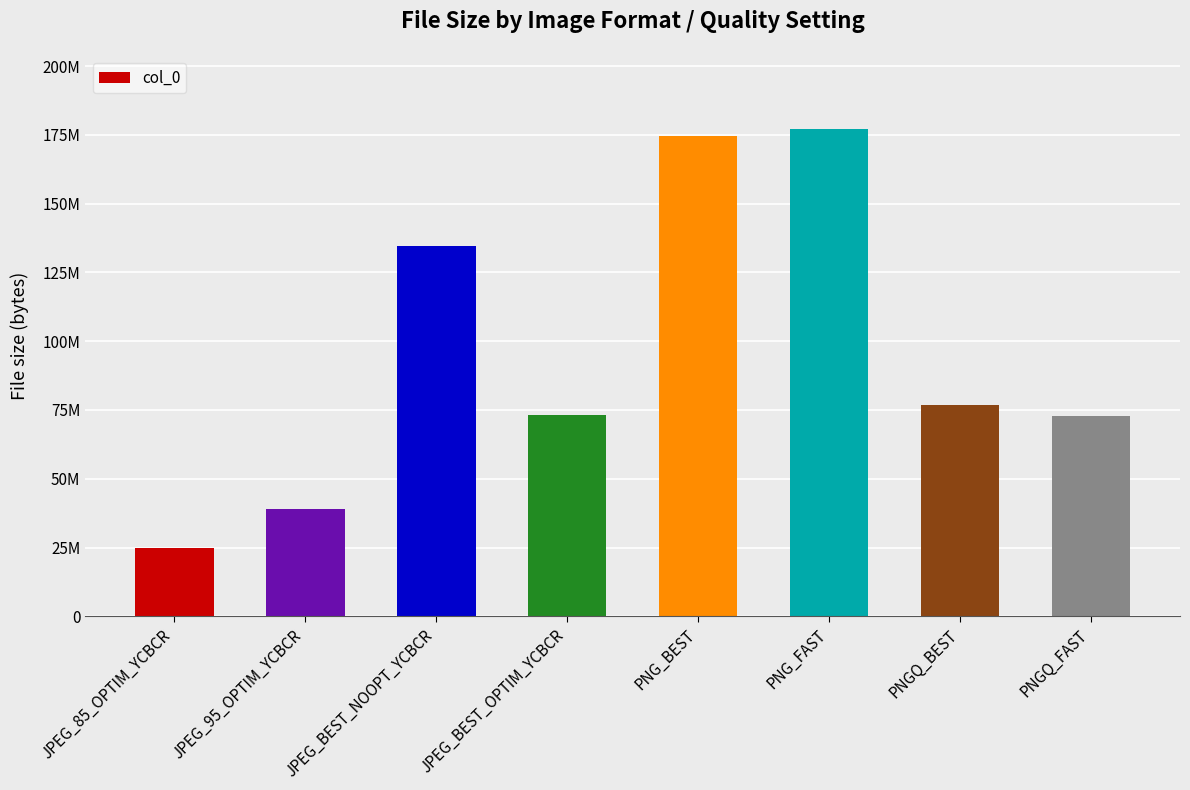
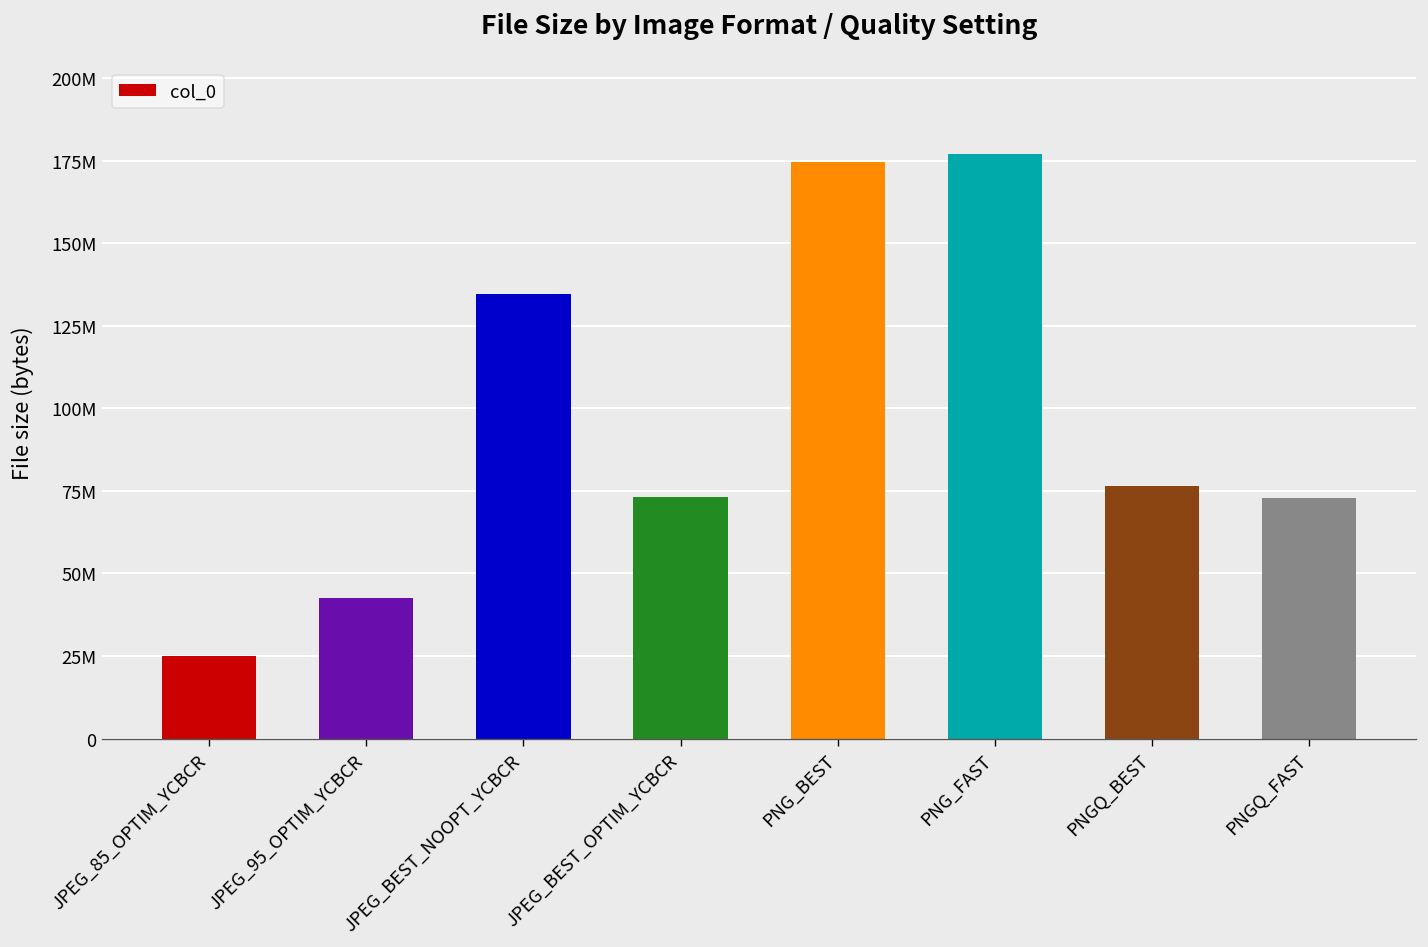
  {
    "JPEG_85_OPTIM_YCBCR": 25000000,
-   "JPEG_95_OPTIM_YCBCR": 39000000,
+   "JPEG_95_OPTIM_YCBCR": 43000000,
    "JPEG_BEST_NOOPT_YCBCR": 135000000,
    "JPEG_BEST_OPTIM_YCBCR": 73000000,
    "PNG_BEST": 175000000,
    "PNG_FAST": 177000000,
    "PNGQ_BEST": 77000000,
    "PNGQ_FAST": 73000000
  }
